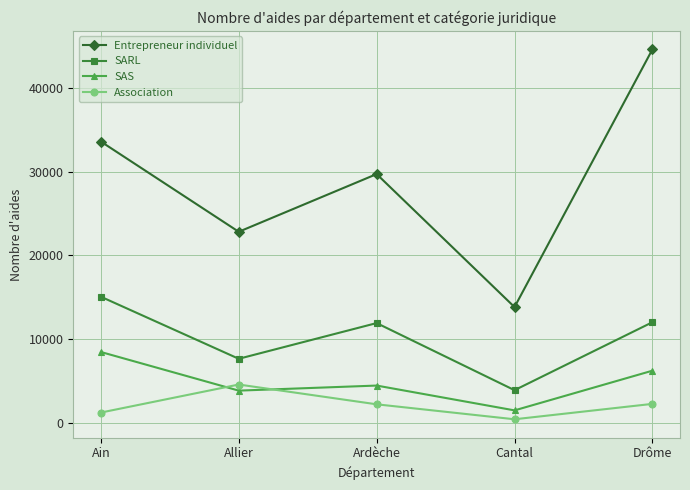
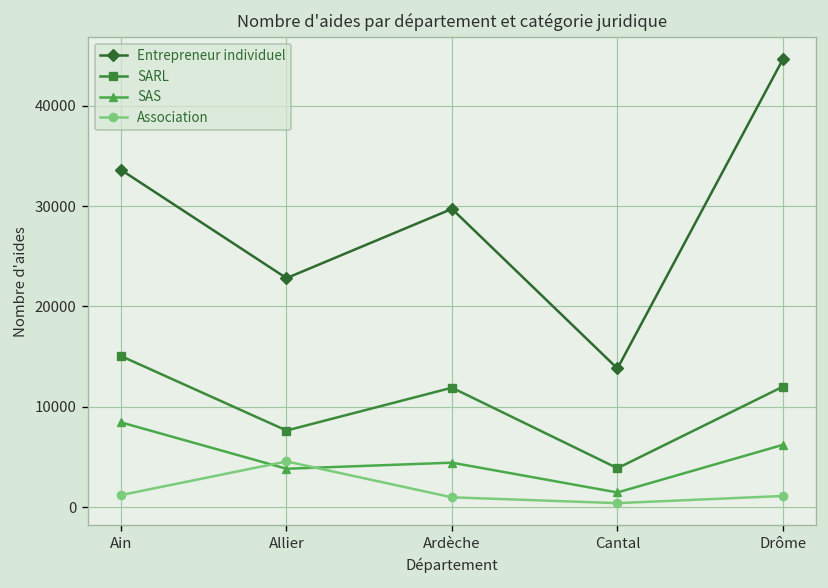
  {
    "Association": {
      "Ain": 1000,
      "Allier": 5000,
-     "Ardèche": 2000,
+     "Ardèche": 1000,
      "Cantal": 0,
-     "Drôme": 2000
+     "Drôme": 1000
    }
  }
